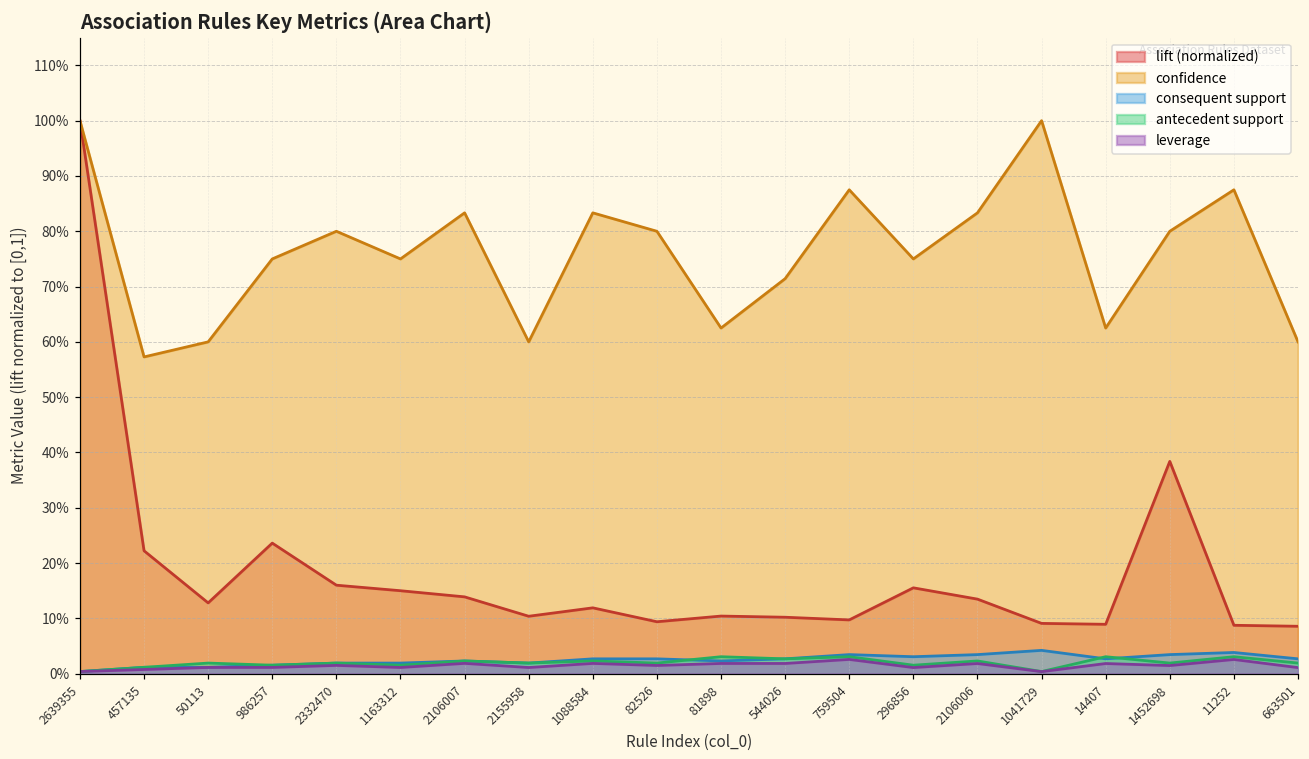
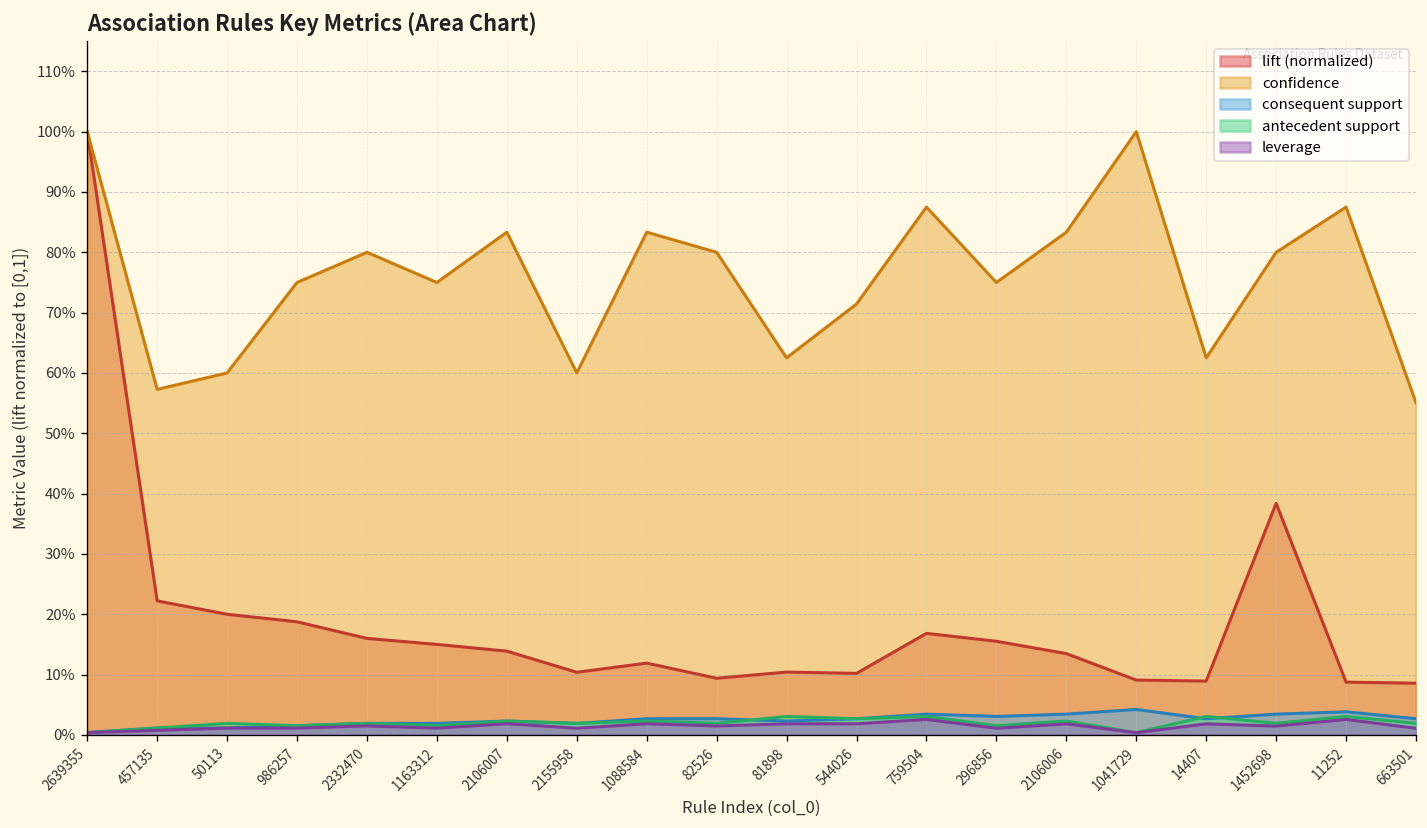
  {
    "lift (normalized)": {
      "457135": "22%",
-     "50113": "13%",
-     "986257": "24%",
+     "50113": "20%",
+     "986257": "19%",
      "2332470": "16%",
      "1163312": "15%",
      "2106007": "14%",
      "2155958": "10%",
      "1088584": "12%",
      "82526": "9%",
      "81898": "10%",
      "544026": "10%",
-     "759504": "10%",
+     "759504": "17%",
      "296856": "16%",
      "2106006": "13%",
      "1041729": "9%",
      "14407": "9%",
      "1452698": "38%",
      "11252": "9%",
      "663501": "9%"
    },
    "confidence": {
      "457135": "57%",
      "50113": "60%",
      "986257": "75%",
      "2332470": "80%",
      "1163312": "75%",
      "2106007": "83%",
      "2155958": "60%",
      "1088584": "83%",
      "82526": "80%",
      "81898": "63%",
      "544026": "71%",
      "759504": "88%",
      "296856": "75%",
      "2106006": "83%",
      "1041729": "100%",
      "14407": "63%",
      "1452698": "80%",
      "11252": "88%",
-     "663501": "60%"
+     "663501": "55%"
    },
    "consequent support": {
      "82526": "3%",
      "296856": "3%",
      "2106006": "3%",
      "1041729": "4%",
      "1452698": "3%",
      "11252": "4%",
      "663501": "3%"
    },
    "antecedent support": {
      "50113": "2%",
      "81898": "3%",
      "663501": "2%"
    },
    "leverage": {
      "2155958": "1%",
      "544026": "2%",
      "14407": "2%",
      "663501": "1%"
    }
  }
